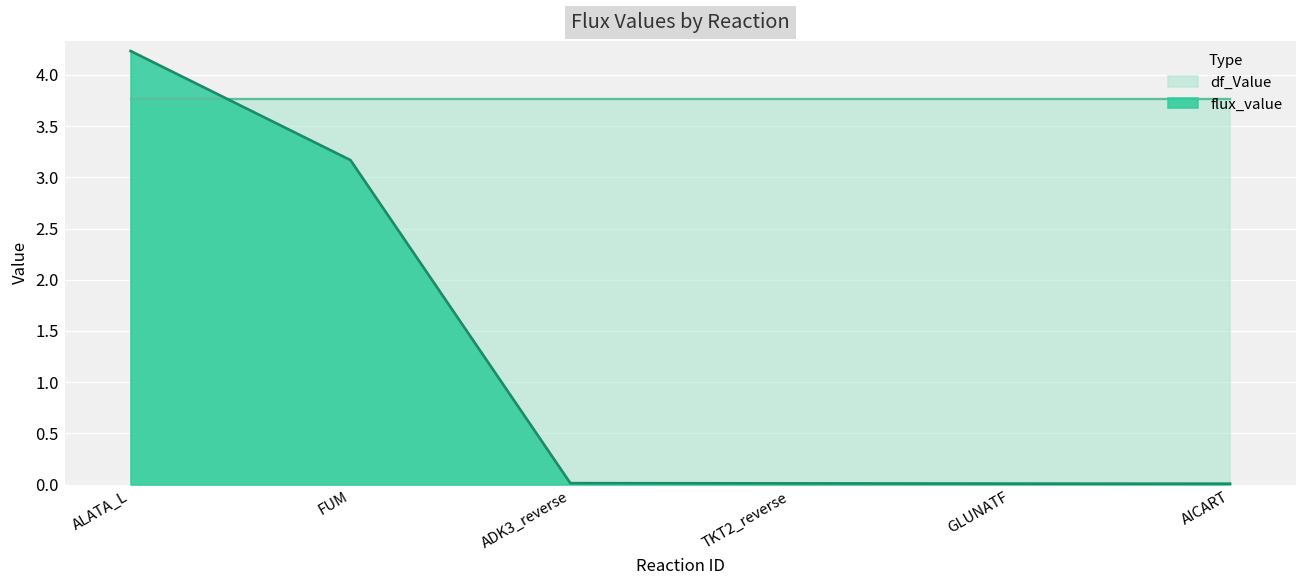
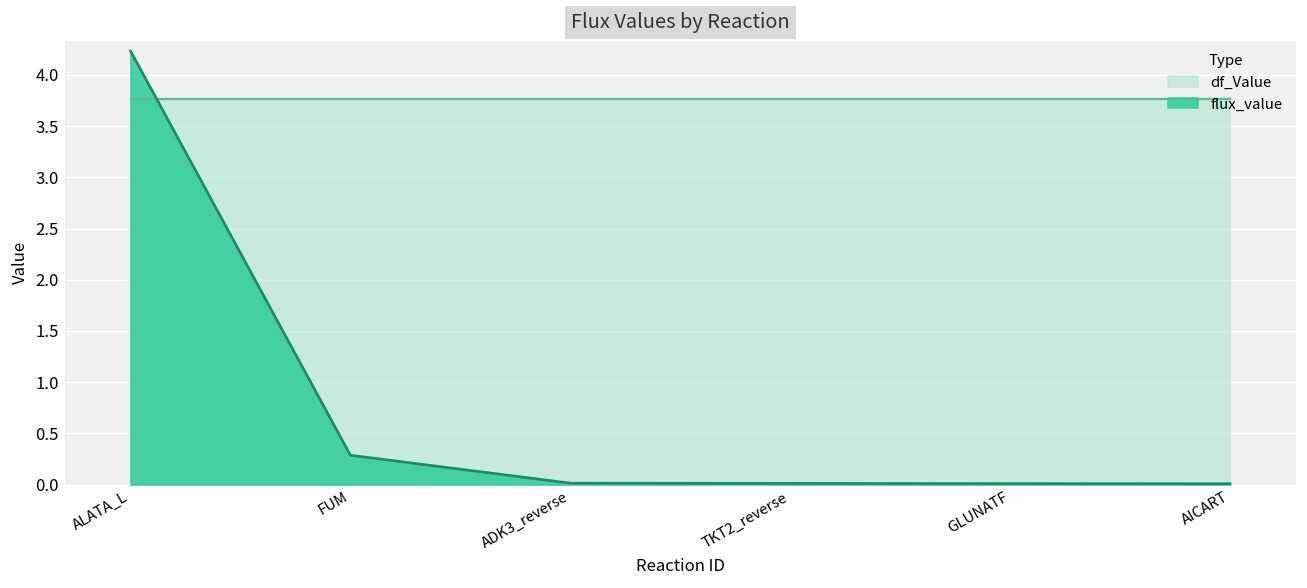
  {
    "df_Value": {
      "ALATA_L": 3.8,
      "FUM": 3.8,
      "ADK3_reverse": 3.8,
      "TKT2_reverse": 3.8,
      "GLUNATF": 3.8,
      "AICART": 3.8
    },
    "flux_value": {
      "ALATA_L": 4.2,
-     "FUM": 3.2,
+     "FUM": 0.3,
      "ADK3_reverse": 0.0,
      "TKT2_reverse": 0.0,
      "GLUNATF": 0.0,
      "AICART": 0.0
    }
  }
